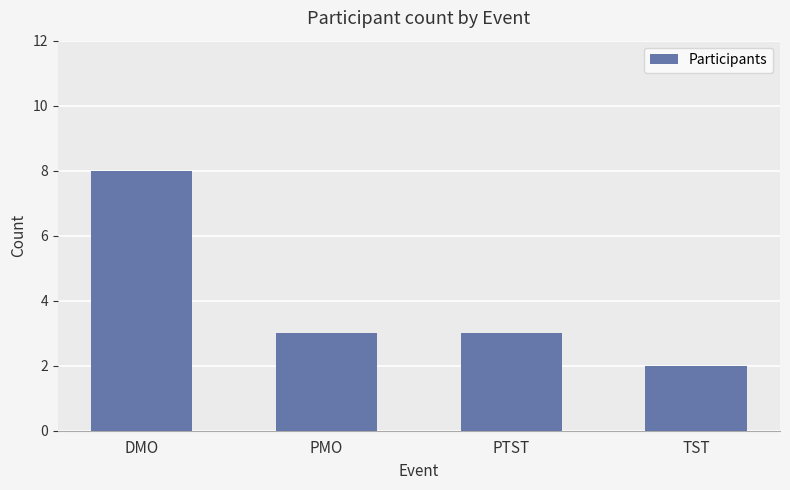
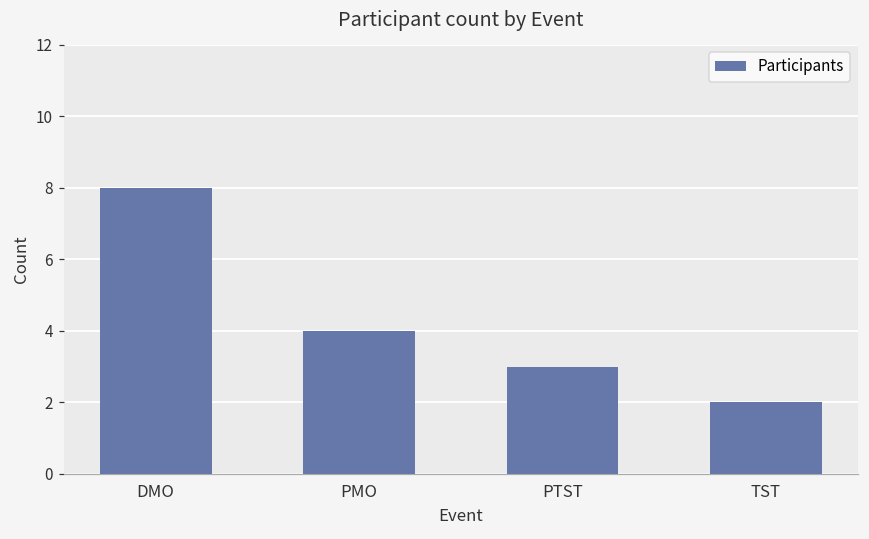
  {
    "DMO": 8,
-   "PMO": 3,
+   "PMO": 4,
    "PTST": 3,
    "TST": 2
  }
